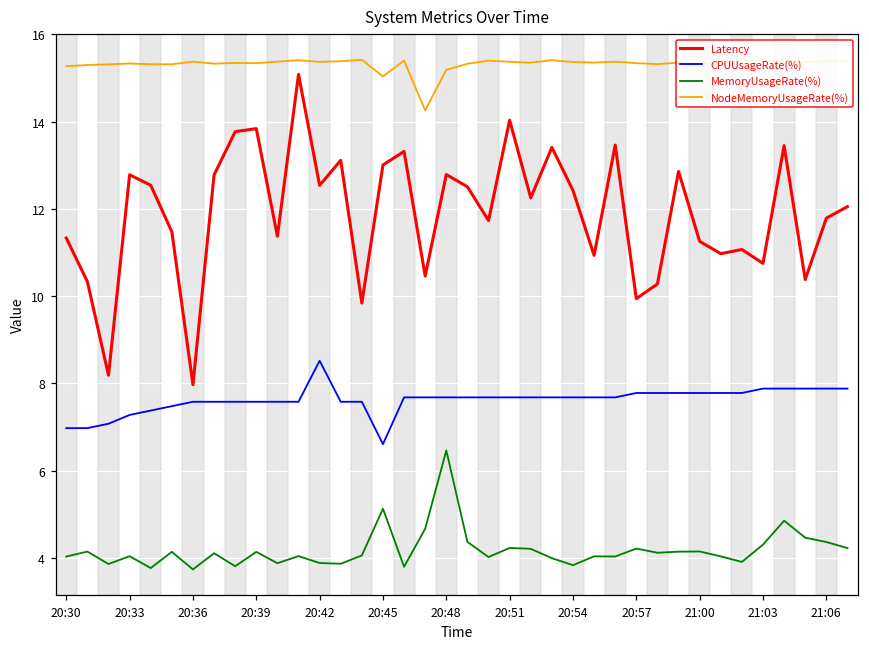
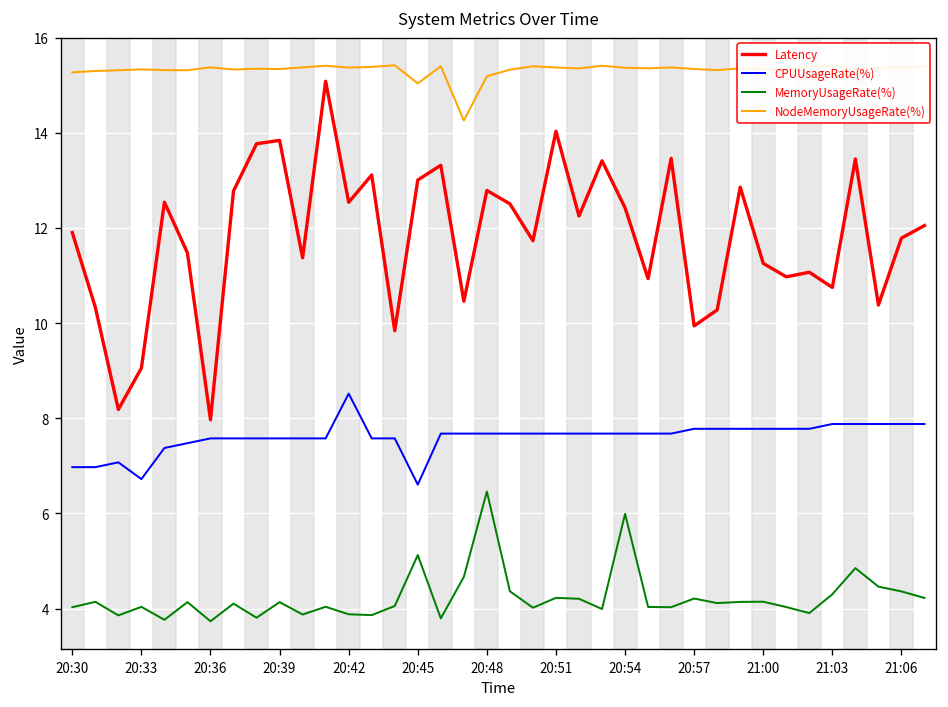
  {
    "Latency": {
-     "20:30": 11.3,
-     "20:33": 12.8,
+     "20:30": 11.9,
+     "20:33": 9.1,
      "20:36": 8.0,
      "20:39": 13.8,
      "20:42": 12.5,
      "20:45": 13.0,
      "20:48": 12.8,
      "20:51": 14.0,
      "20:54": 12.4,
      "20:57": 9.9,
      "21:00": 11.3,
      "21:03": 10.7,
      "21:06": 11.8
    },
    "CPUUsageRate(%)": {
      "20:30": 7.0,
-     "20:33": 7.3,
+     "20:33": 6.7,
      "20:36": 7.6,
      "20:39": 7.6,
      "20:42": 8.5,
      "20:45": 6.6,
      "20:48": 7.7,
      "20:51": 7.7,
      "20:54": 7.7,
      "20:57": 7.8,
      "21:00": 7.8,
      "21:03": 7.9,
      "21:06": 7.9
    },
    "MemoryUsageRate(%)": {
      "20:30": 4.0,
      "20:33": 4.0,
      "20:36": 3.7,
      "20:39": 4.1,
      "20:42": 3.9,
      "20:45": 5.1,
      "20:48": 6.5,
      "20:51": 4.2,
-     "20:54": 3.8,
+     "20:54": 6.0,
      "20:57": 4.2,
      "21:00": 4.1,
      "21:03": 4.3,
      "21:06": 4.4
    },
    "NodeMemoryUsageRate(%)": {
      "20:30": 15.3,
      "20:33": 15.3,
      "20:36": 15.4,
      "20:39": 15.3,
      "20:42": 15.4,
      "20:45": 15.0,
      "20:48": 15.2,
      "20:51": 15.4,
      "20:54": 15.4,
      "20:57": 15.3
    }
  }
